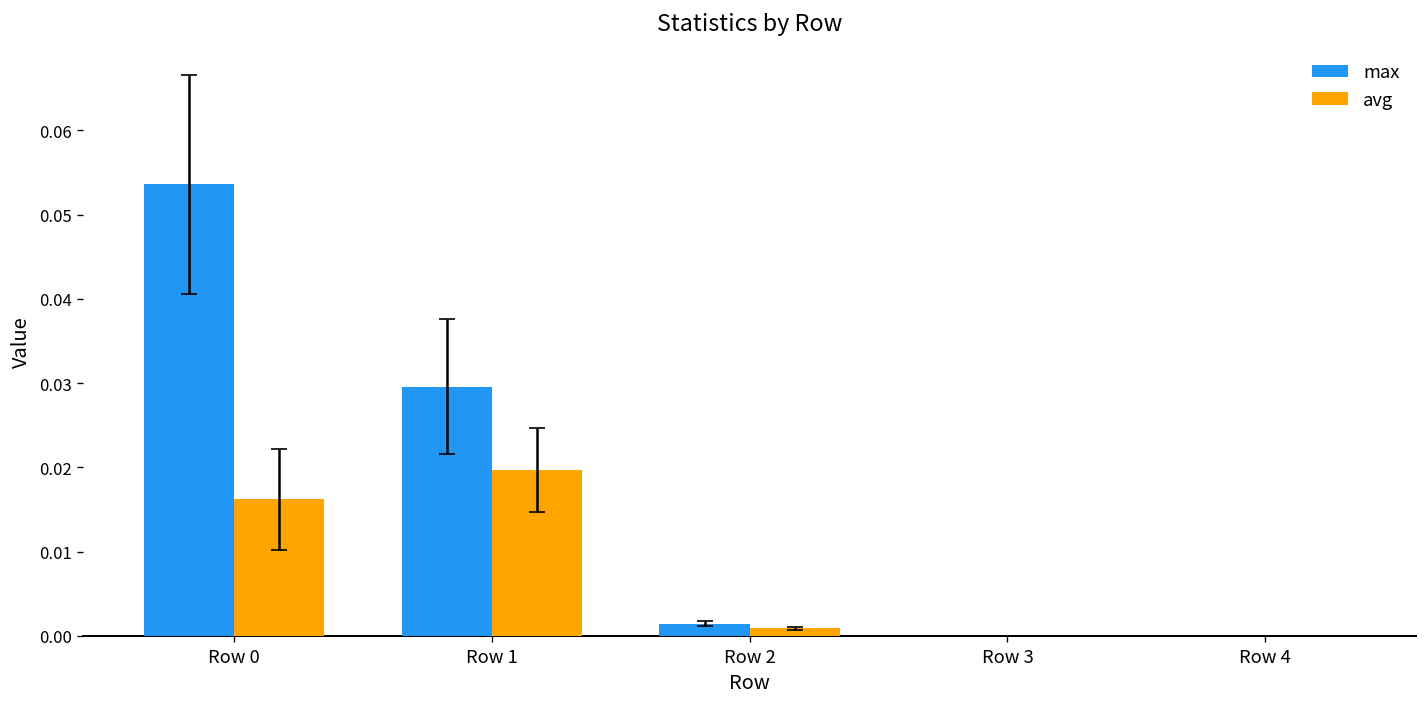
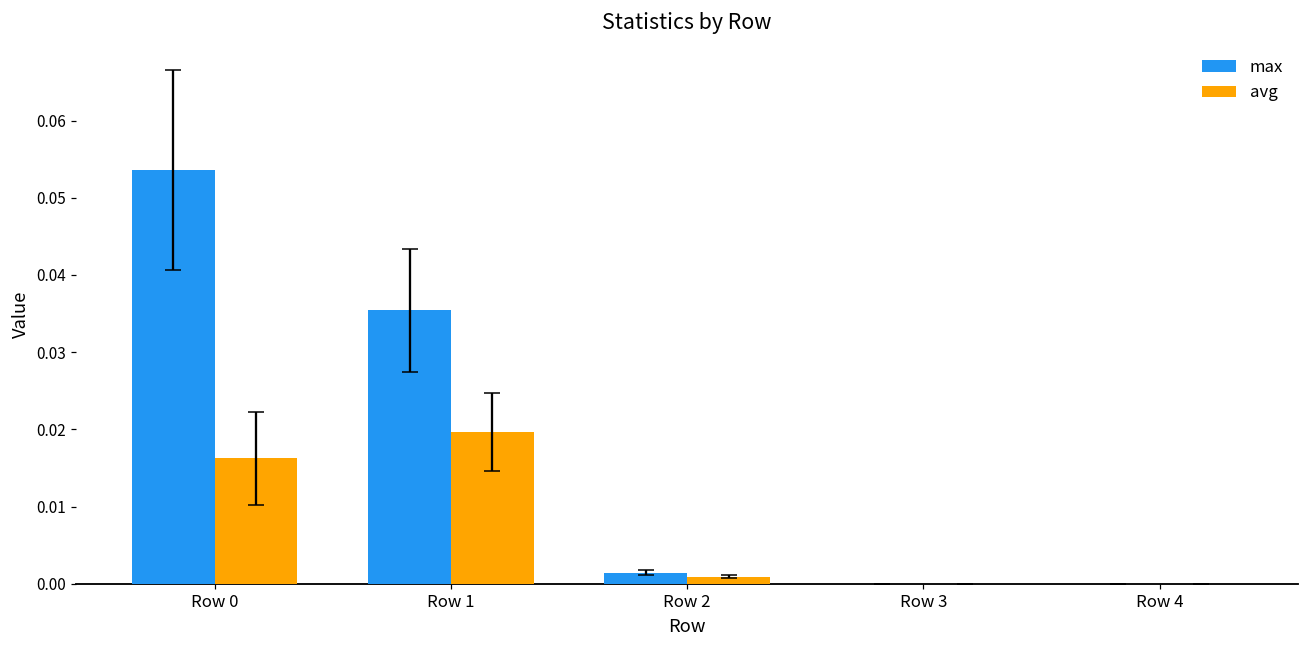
  {
    "max": {
      "Row 0": 0.054,
-     "Row 1": 0.030,
+     "Row 1": 0.035,
      "Row 2": 0.001,
      "Row 3": 0.000,
      "Row 4": 0.000
    },
    "avg": {
      "Row 0": 0.016,
      "Row 1": 0.020,
      "Row 2": 0.001,
      "Row 3": 0.000,
      "Row 4": 0.000
    }
  }
